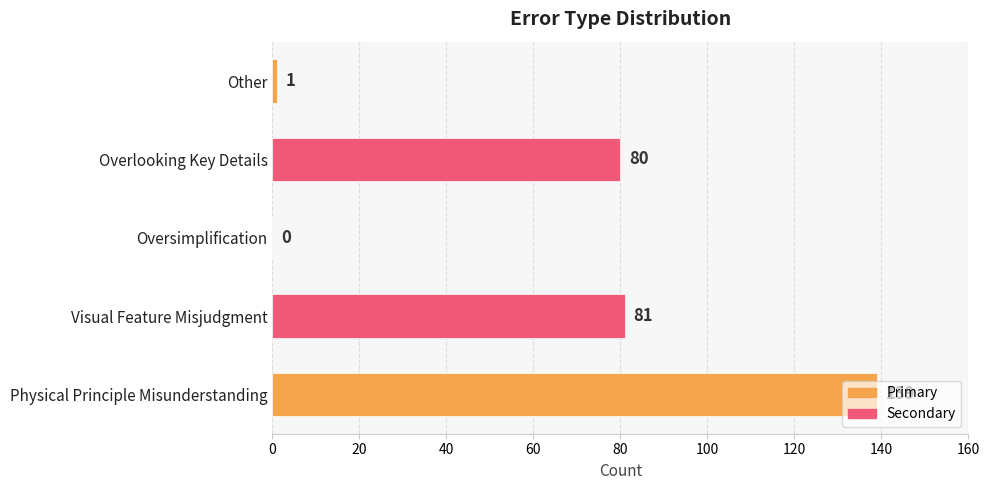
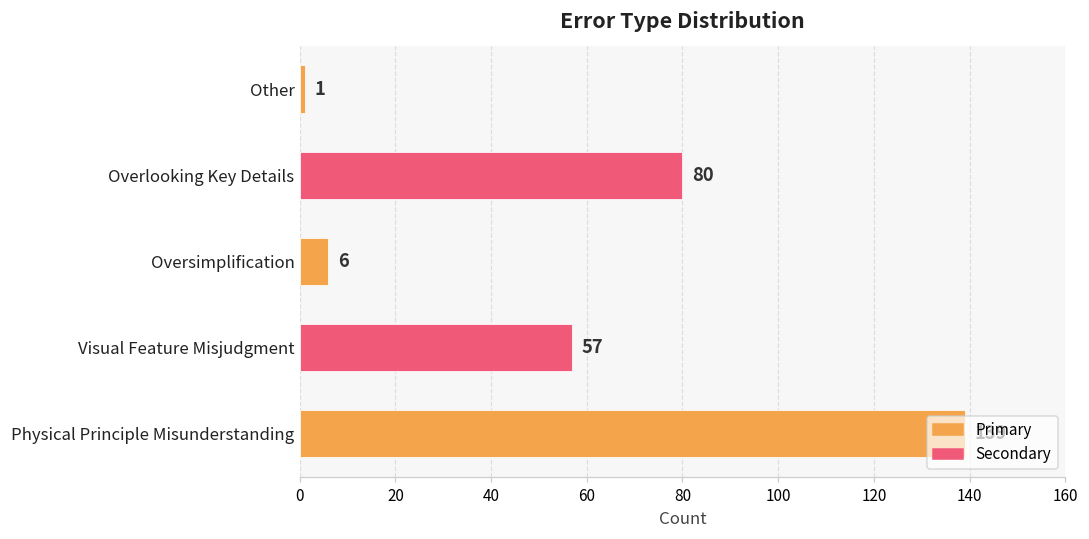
  {
    "Other": 1,
    "Overlooking Key Details": 80,
-   "Oversimplification": 0,
-   "Visual Feature Misjudgment": 81
+   "Oversimplification": 6,
+   "Visual Feature Misjudgment": 57
  }
